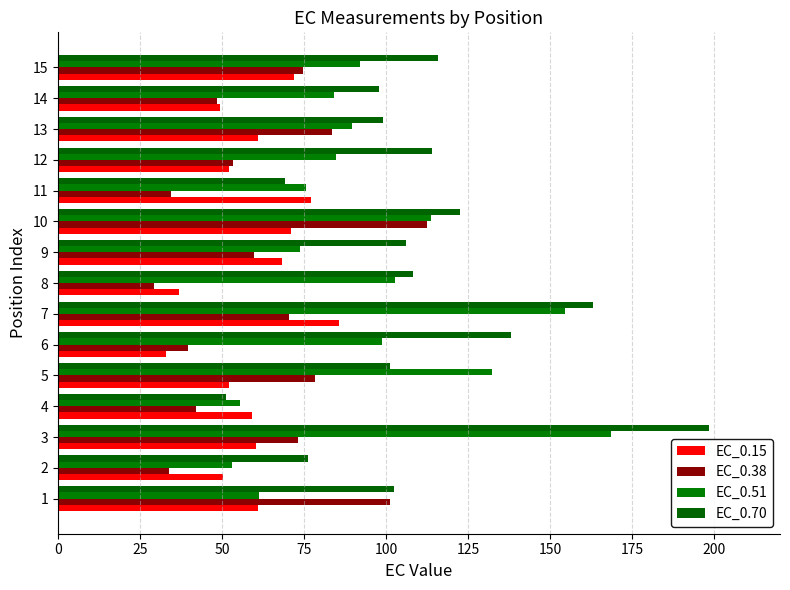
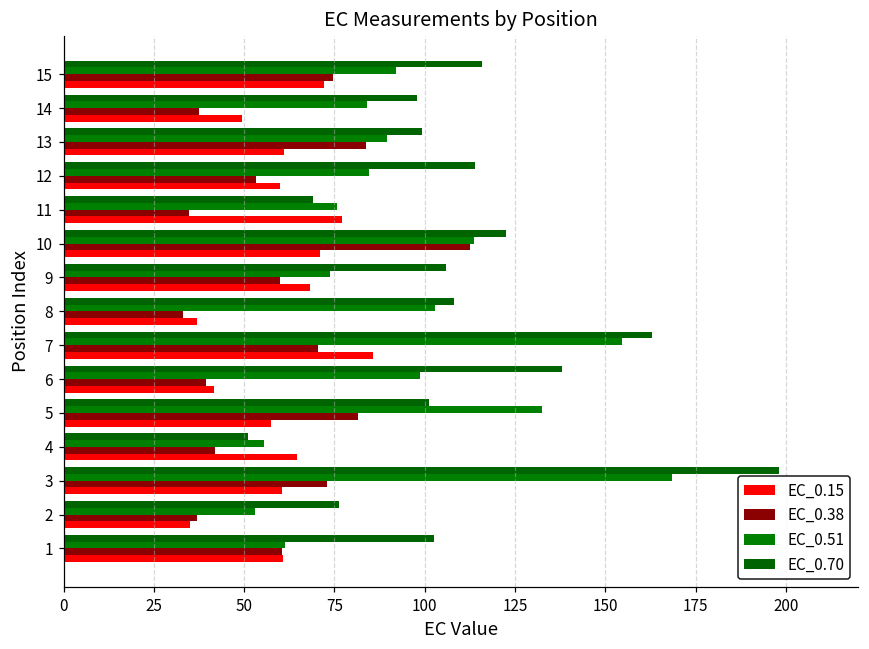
  {
    "EC_0.15": {
      "15": 72,
      "14": 50,
      "13": 61,
-     "12": 52,
+     "12": 60,
      "11": 77,
      "10": 71,
      "9": 68,
      "8": 37,
      "7": 86,
-     "6": 33,
-     "5": 52,
-     "4": 59,
+     "6": 42,
+     "5": 58,
+     "4": 65,
      "3": 60,
-     "2": 50,
+     "2": 35,
      "1": 61
    },
    "EC_0.38": {
      "15": 75,
-     "14": 48,
+     "14": 38,
      "13": 84,
      "12": 53,
      "11": 35,
      "10": 113,
      "9": 60,
-     "8": 29,
+     "8": 33,
      "7": 71,
      "6": 40,
-     "5": 78,
+     "5": 82,
      "4": 42,
      "3": 73,
-     "2": 34,
-     "1": 101
+     "2": 37,
+     "1": 61
    }
  }
